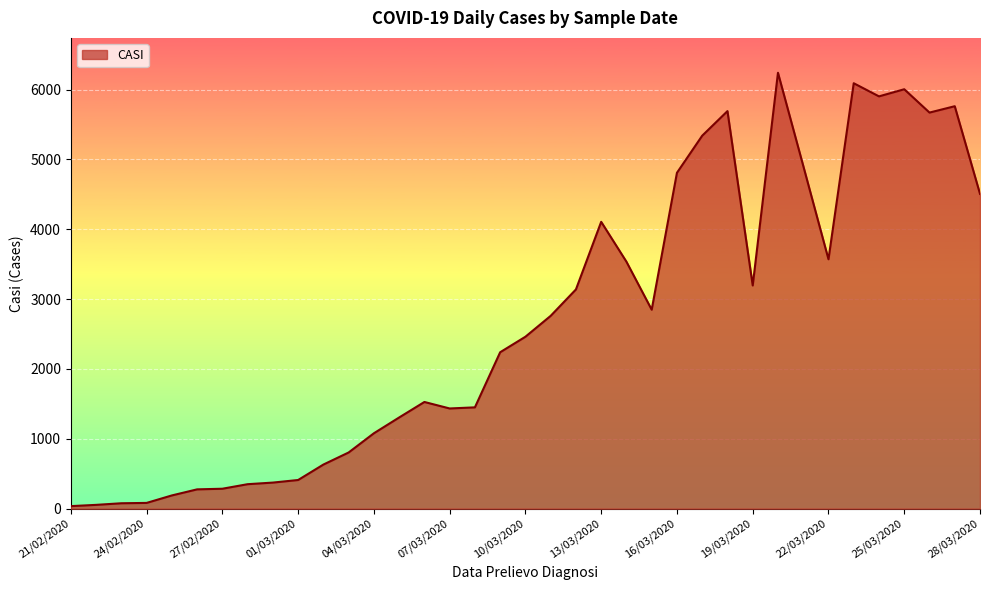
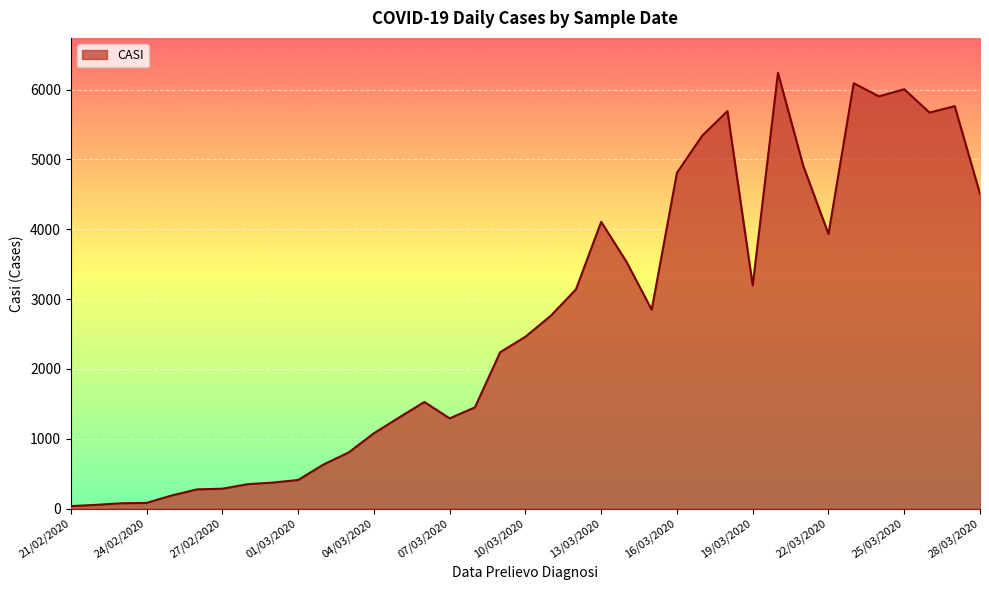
  {
    "21/02/2020": 0,
    "24/02/2020": 100,
    "27/02/2020": 300,
    "01/03/2020": 400,
    "04/03/2020": 1100,
-   "07/03/2020": 1400,
+   "07/03/2020": 1300,
    "10/03/2020": 2500,
    "13/03/2020": 4100,
    "16/03/2020": 4800,
    "19/03/2020": 3200,
-   "22/03/2020": 3600,
+   "22/03/2020": 3900,
    "25/03/2020": 6000,
    "28/03/2020": 4500
  }
